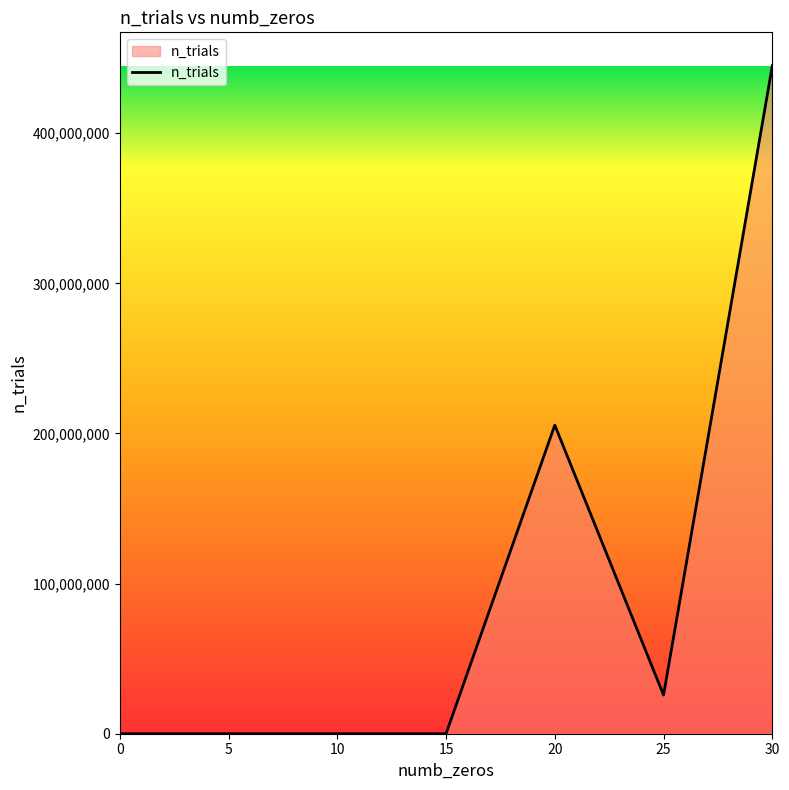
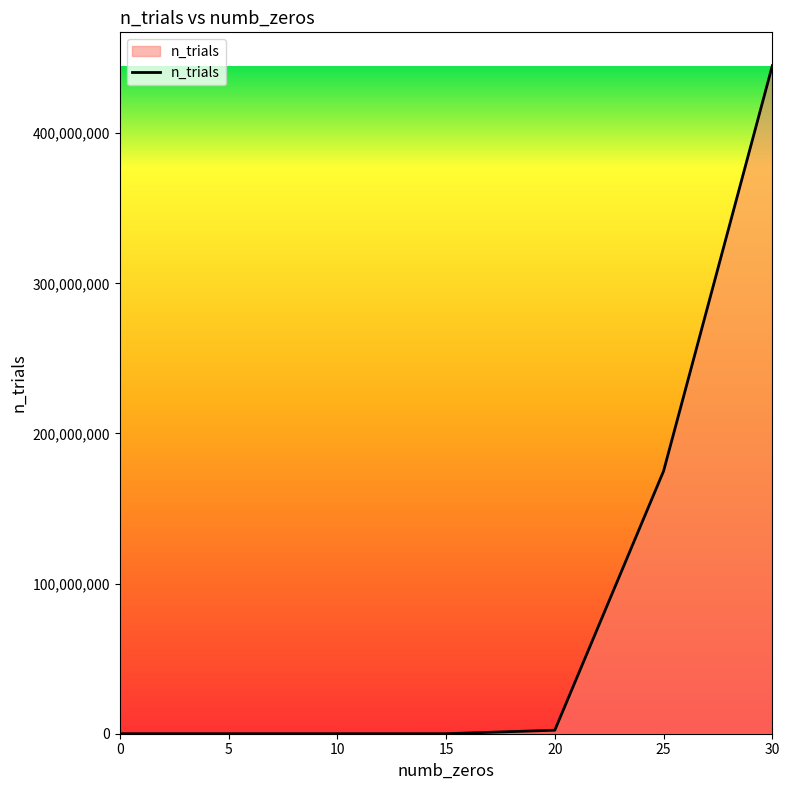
  {
    "0": "0",
    "5": "0",
    "10": "0",
    "15": "0",
-   "20": "206,000,000",
-   "25": "26,000,000",
+   "20": "2,000,000",
+   "25": "175,000,000",
    "30": "445,000,000"
  }
